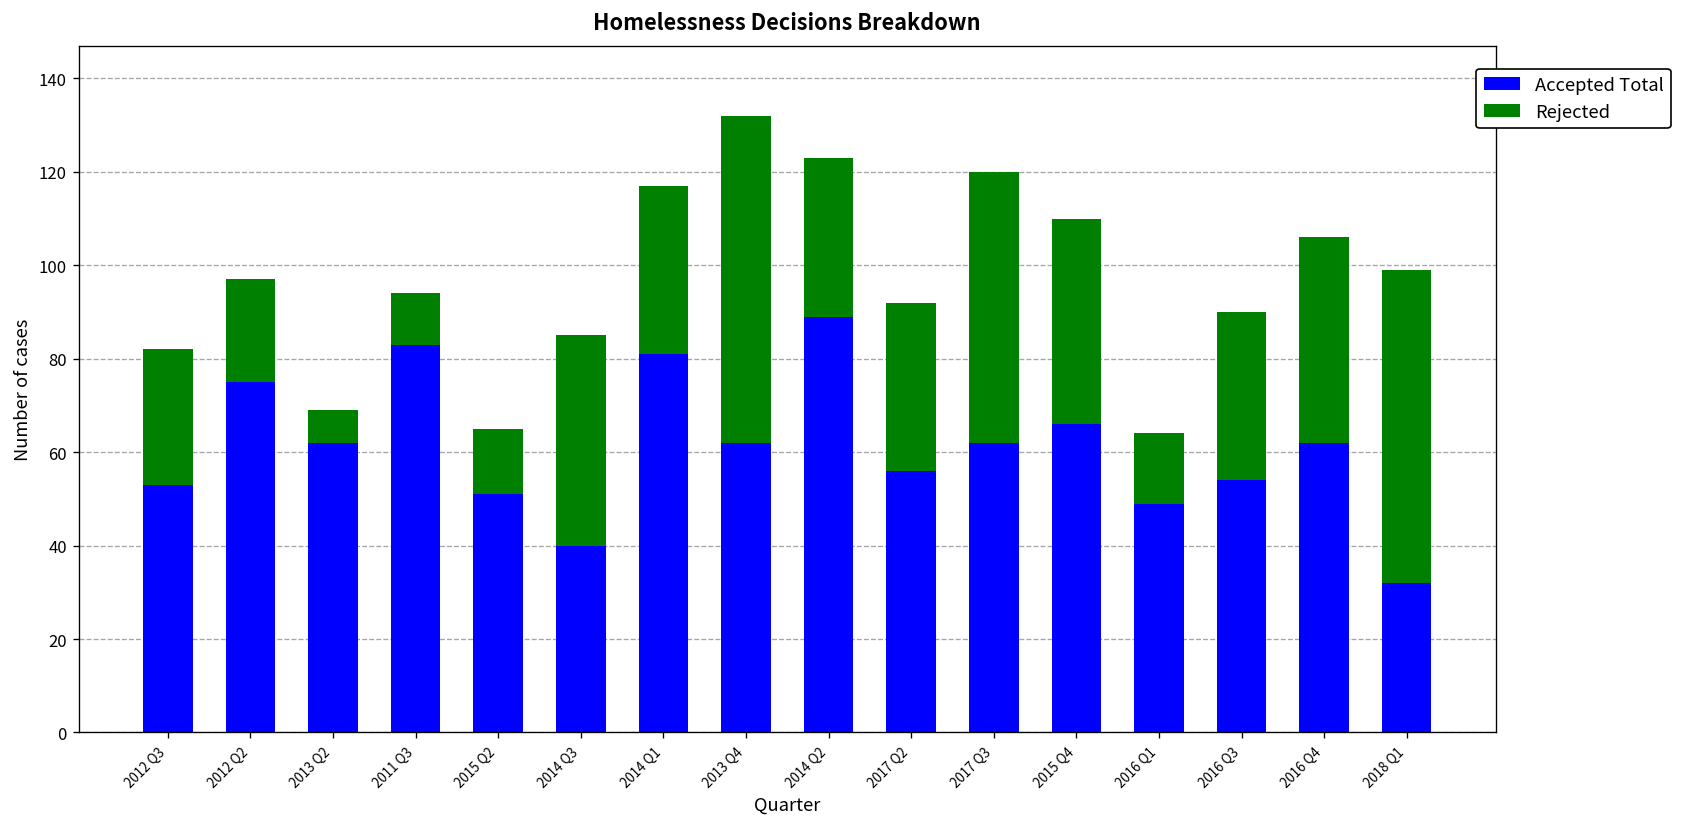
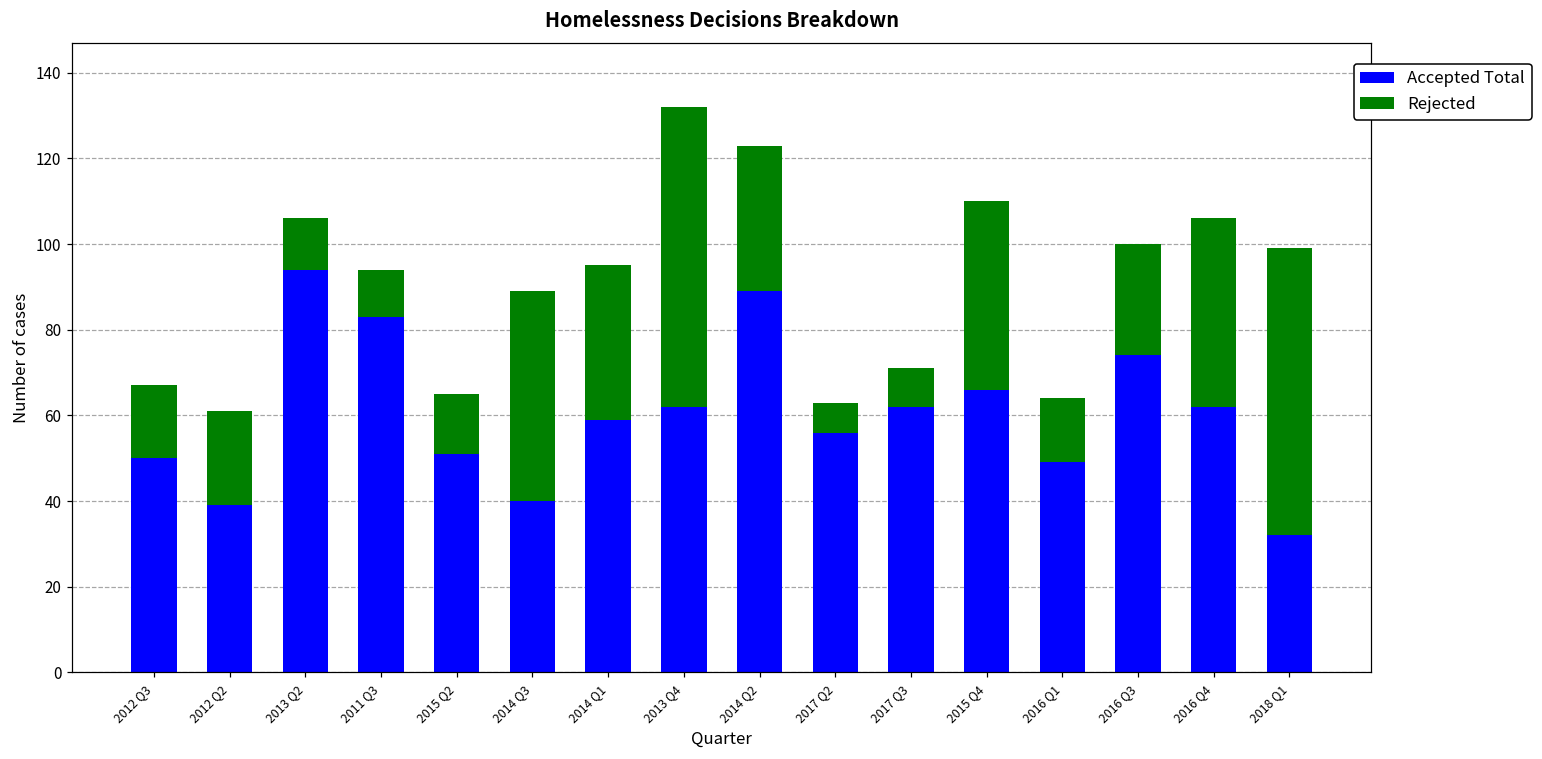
  {
    "Accepted Total": {
-     "2012 Q3": 53,
-     "2012 Q2": 75,
-     "2013 Q2": 62,
+     "2012 Q3": 50,
+     "2012 Q2": 39,
+     "2013 Q2": 94,
      "2011 Q3": 83,
      "2015 Q2": 51,
      "2014 Q3": 40,
-     "2014 Q1": 81,
+     "2014 Q1": 59,
      "2013 Q4": 62,
      "2014 Q2": 89,
      "2017 Q2": 56,
      "2017 Q3": 62,
      "2015 Q4": 66,
      "2016 Q1": 49,
-     "2016 Q3": 54,
+     "2016 Q3": 74,
      "2016 Q4": 62,
      "2018 Q1": 32
    },
    "Rejected": {
-     "2012 Q3": 29,
+     "2012 Q3": 17,
      "2012 Q2": 22,
-     "2013 Q2": 7,
+     "2013 Q2": 12,
      "2011 Q3": 11,
      "2015 Q2": 14,
-     "2014 Q3": 45,
+     "2014 Q3": 49,
      "2014 Q1": 36,
      "2013 Q4": 70,
      "2014 Q2": 34,
-     "2017 Q2": 36,
-     "2017 Q3": 58,
+     "2017 Q2": 7,
+     "2017 Q3": 9,
      "2015 Q4": 44,
      "2016 Q1": 15,
-     "2016 Q3": 36,
+     "2016 Q3": 26,
      "2016 Q4": 44,
      "2018 Q1": 67
    }
  }
